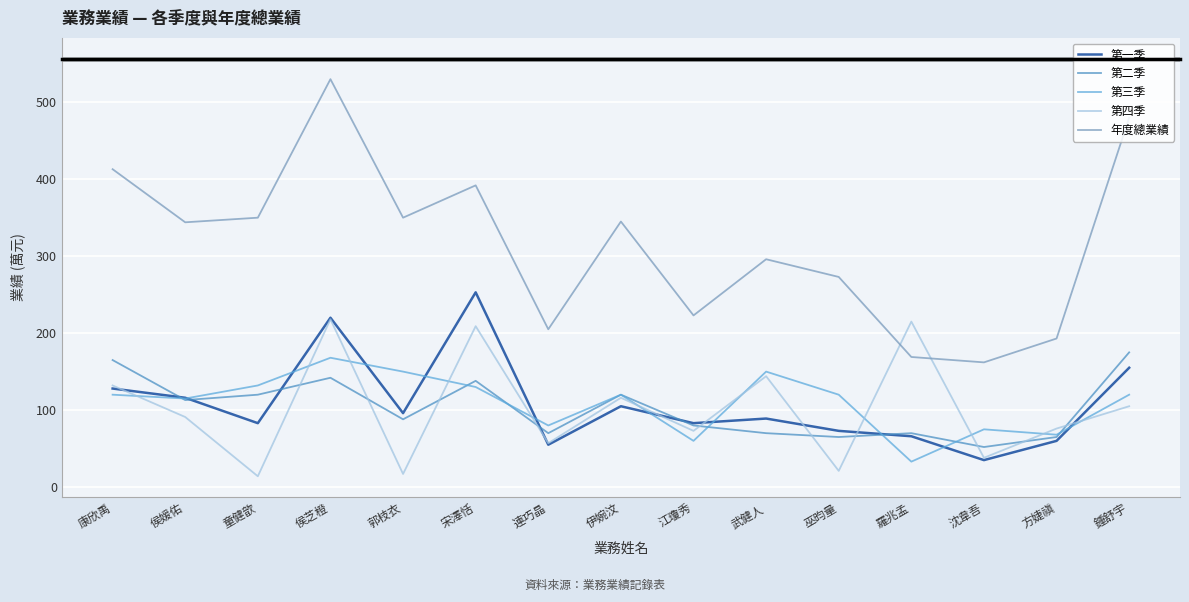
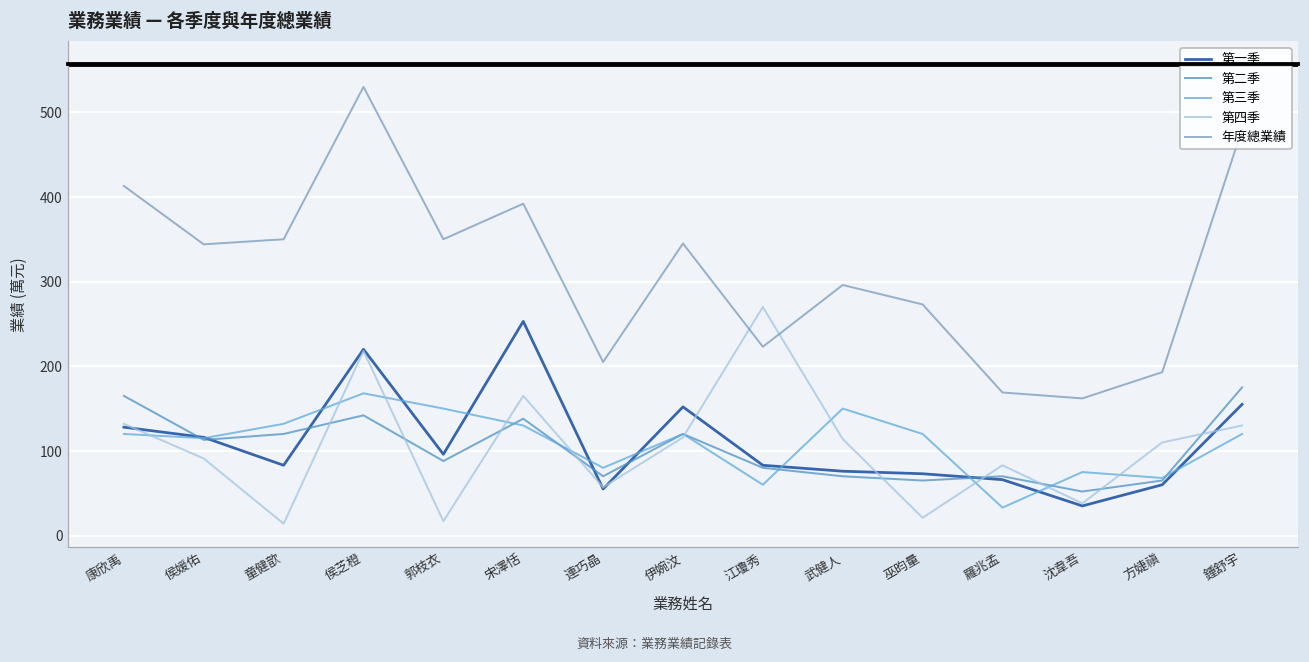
  {
    "第一季": {
      "康欣禹": 130,
      "童健歆": 80,
      "郭枝衣": 100,
      "宋澤恬": 250,
-     "伊婉汶": 110,
-     "武健人": 90,
+     "伊婉汶": 150,
+     "武健人": 80,
      "巫昀量": 70,
      "羅兆孟": 70,
      "方婕禛": 60,
      "鍾舒宇": 160
    },
    "第四季": {
      "康欣禹": 130,
      "侯媛佑": 90,
      "童健歆": 10,
      "郭枝衣": 20,
-     "宋澤恬": 210,
+     "宋澤恬": 170,
      "伊婉汶": 120,
-     "江瓊秀": 70,
-     "武健人": 140,
+     "江瓊秀": 270,
+     "武健人": 110,
      "巫昀量": 20,
-     "羅兆孟": 220,
-     "方婕禛": 80,
-     "鍾舒宇": 110
+     "羅兆孟": 80,
+     "方婕禛": 110,
+     "鍾舒宇": 130
    }
  }
